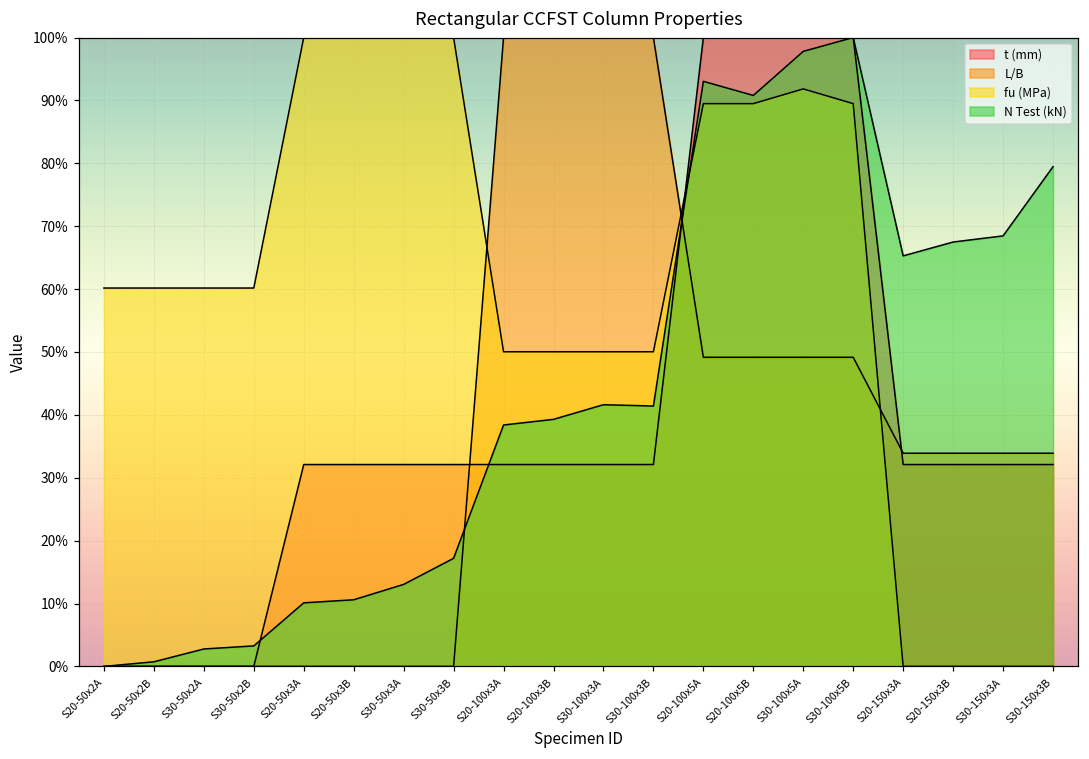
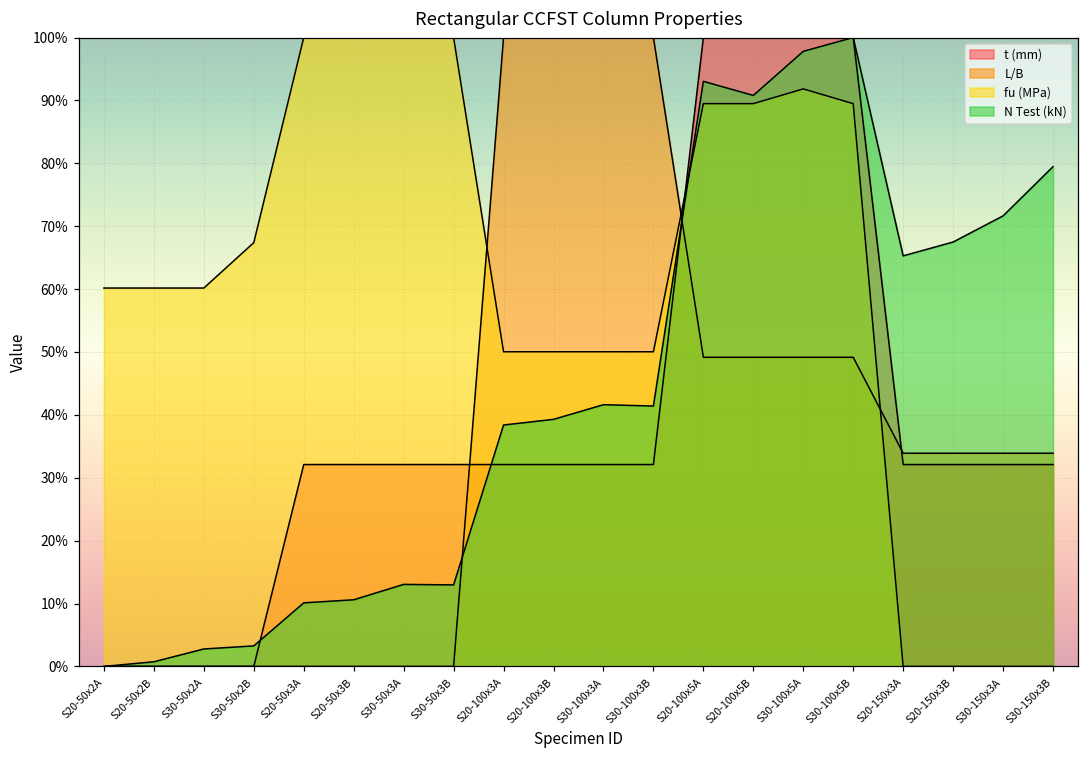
  {
    "t (mm)": {
      "S20-50x3A": "32%",
      "S20-50x3B": "32%",
      "S30-50x3A": "32%",
      "S30-50x3B": "32%",
      "S20-100x3A": "32%",
      "S20-100x3B": "32%",
      "S30-100x3A": "32%",
      "S30-100x3B": "32%",
      "S20-100x5A": "100%",
      "S20-100x5B": "100%",
      "S30-100x5A": "100%",
      "S20-150x3A": "32%",
      "S20-150x3B": "32%",
      "S30-150x3A": "32%",
      "S30-150x3B": "32%"
    },
    "L/B": {
      "S20-50x3A": "0%",
      "S20-50x3B": "0%",
      "S30-50x3A": "0%",
      "S30-50x3B": "0%",
      "S20-100x3A": "100%",
      "S20-100x3B": "100%",
      "S30-100x3A": "100%",
      "S30-100x3B": "100%",
      "S20-100x5A": "49%",
      "S20-100x5B": "49%",
      "S30-100x5A": "49%",
      "S30-100x5B": "49%",
      "S20-150x3A": "34%",
      "S20-150x3B": "34%",
      "S30-150x3A": "34%",
      "S30-150x3B": "34%"
    },
    "fu (MPa)": {
      "S20-50x2A": "60%",
      "S20-50x2B": "60%",
      "S30-50x2A": "60%",
-     "S30-50x2B": "60%",
+     "S30-50x2B": "67%",
      "S20-50x3A": "100%",
      "S20-50x3B": "100%",
      "S30-50x3A": "100%",
      "S30-50x3B": "100%",
      "S20-100x3A": "50%",
      "S20-100x3B": "50%",
      "S30-100x3A": "50%",
      "S30-100x3B": "50%",
      "S20-100x5A": "89%",
      "S20-100x5B": "89%",
      "S30-100x5A": "92%",
      "S30-100x5B": "89%",
      "S20-150x3A": "0%",
      "S20-150x3B": "0%",
      "S30-150x3A": "0%",
      "S30-150x3B": "0%"
    },
    "N Test (kN)": {
      "S20-50x2B": "1%",
      "S30-50x2A": "3%",
      "S30-50x2B": "3%",
      "S20-50x3A": "10%",
      "S20-50x3B": "11%",
      "S30-50x3A": "13%",
-     "S30-50x3B": "17%",
+     "S30-50x3B": "13%",
      "S20-100x3A": "38%",
      "S20-100x3B": "39%",
      "S30-100x3A": "42%",
      "S30-100x3B": "41%",
      "S20-100x5A": "93%",
      "S20-100x5B": "91%",
      "S30-100x5A": "98%",
      "S20-150x3A": "65%",
      "S20-150x3B": "67%",
-     "S30-150x3A": "68%",
+     "S30-150x3A": "72%",
      "S30-150x3B": "79%"
    }
  }
